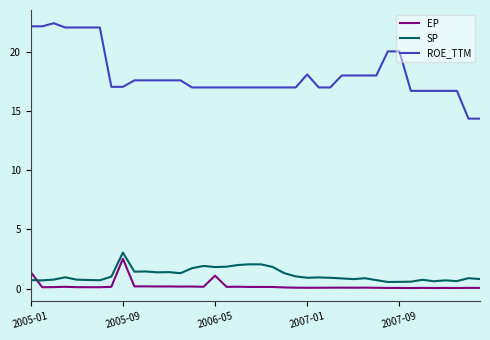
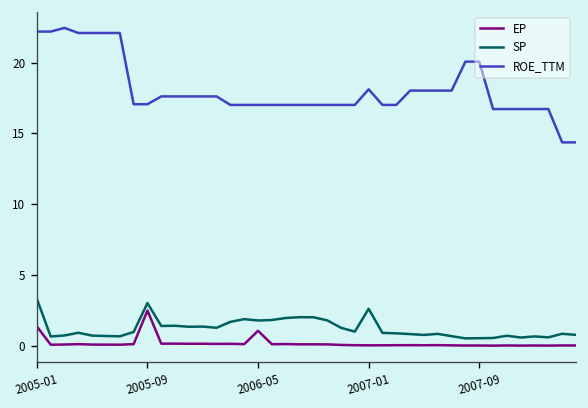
  {
    "EP": {
      "2005-01": 1.4,
      "2005-09": 2.5,
      "2006-05": 1.1,
      "2007-01": 0.1,
      "2007-09": 0.1
    },
    "SP": {
-     "2005-01": 0.7,
+     "2005-01": 3.3,
      "2005-09": 3.0,
      "2006-05": 1.8,
-     "2007-01": 0.9,
+     "2007-01": 2.6,
      "2007-09": 0.6
    },
    "ROE_TTM": {
      "2005-01": 22.2,
      "2005-09": 17.1,
      "2006-05": 17.0,
      "2007-01": 18.1
    }
  }
